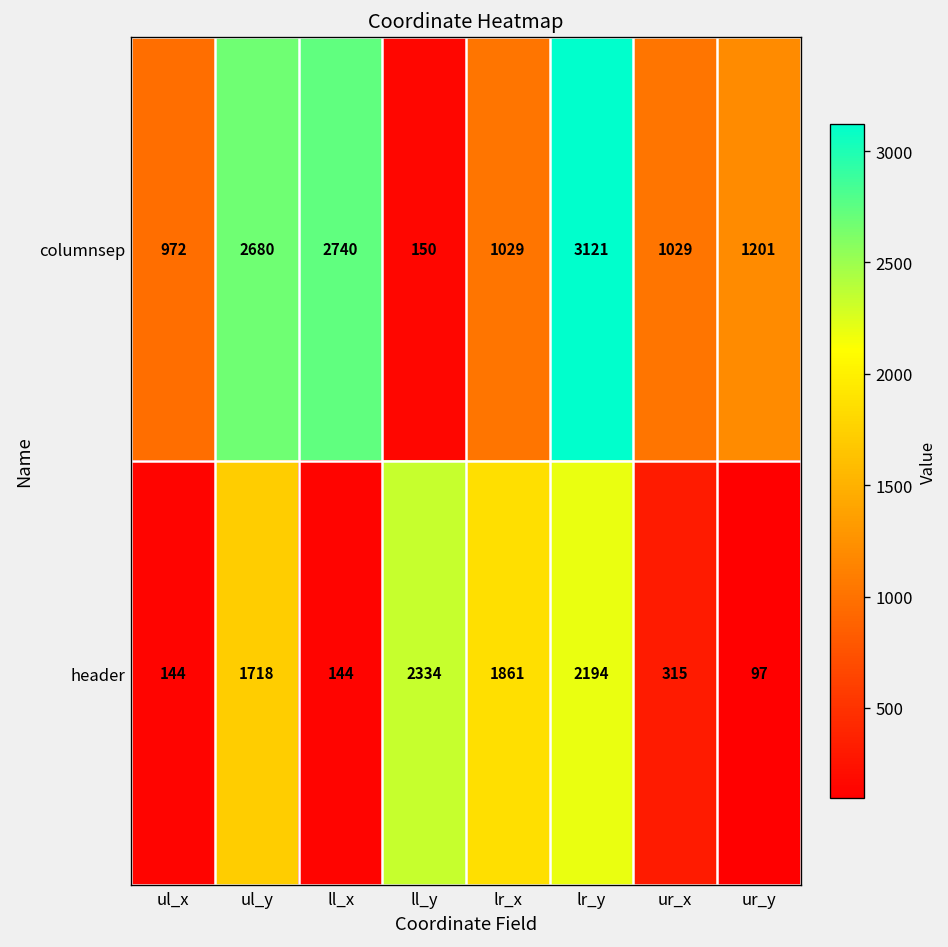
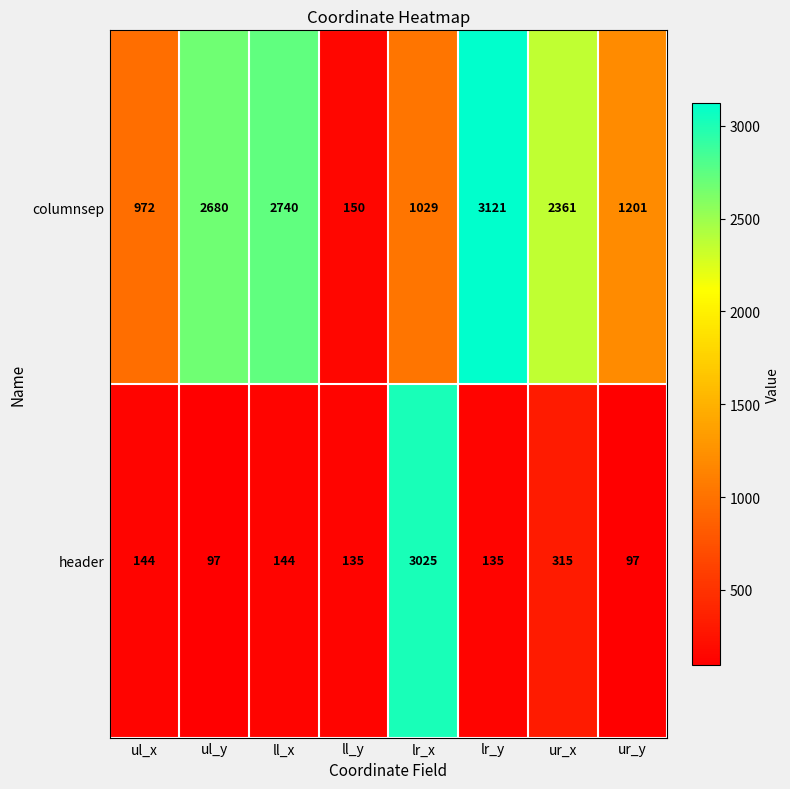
  {
    "columnsep": {
      "ul_x": 972,
      "ul_y": 2680,
      "ll_x": 2740,
      "ll_y": 150,
      "lr_x": 1029,
      "lr_y": 3121,
-     "ur_x": 1029,
+     "ur_x": 2361,
      "ur_y": 1201
    },
    "header": {
      "ul_x": 144,
-     "ul_y": 1718,
+     "ul_y": 97,
      "ll_x": 144,
-     "ll_y": 2334,
-     "lr_x": 1861,
-     "lr_y": 2194,
+     "ll_y": 135,
+     "lr_x": 3025,
+     "lr_y": 135,
      "ur_x": 315,
      "ur_y": 97
    }
  }
